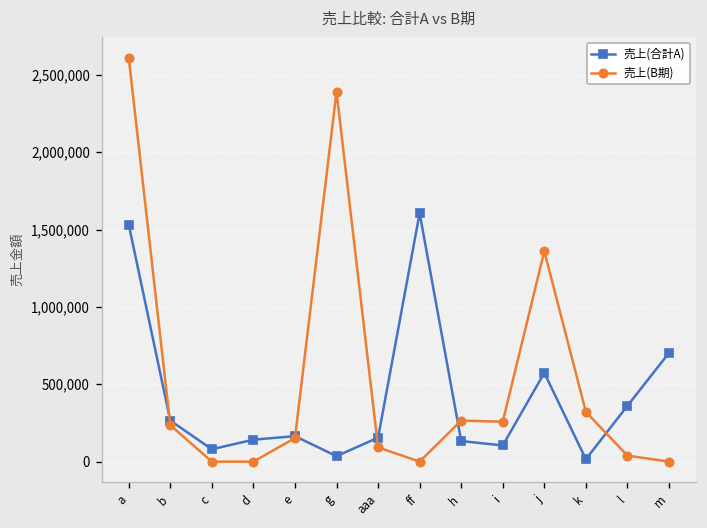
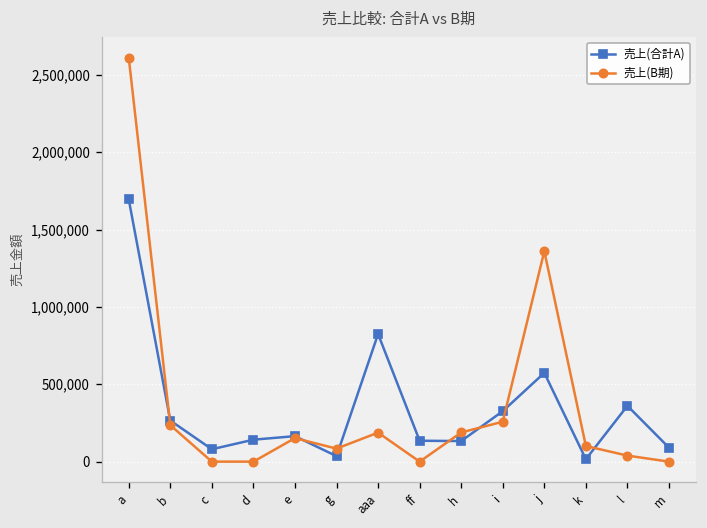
  {
    "売上(合計A)": {
-     "a": "1,530,000",
+     "a": "1,700,000",
      "b": "270,000",
      "c": "80,000",
      "d": "140,000",
      "g": "40,000",
-     "aaa": "160,000",
-     "ff": "1,610,000",
+     "aaa": "820,000",
+     "ff": "140,000",
      "h": "130,000",
-     "i": "100,000",
+     "i": "330,000",
      "j": "570,000",
      "k": "20,000",
      "l": "360,000",
-     "m": "700,000"
+     "m": "90,000"
    },
    "売上(B期)": {
      "a": "2,610,000",
      "b": "240,000",
      "c": "0",
      "d": "0",
-     "g": "2,390,000",
-     "aaa": "90,000",
+     "g": "80,000",
+     "aaa": "190,000",
      "ff": "0",
-     "h": "270,000",
+     "h": "190,000",
      "i": "260,000",
      "j": "1,360,000",
-     "k": "320,000",
+     "k": "100,000",
      "l": "40,000",
      "m": "0"
    }
  }
